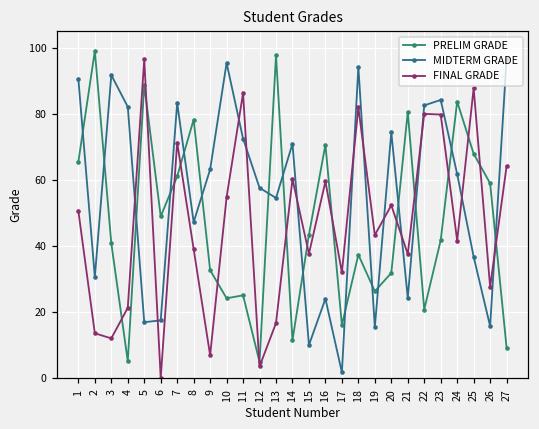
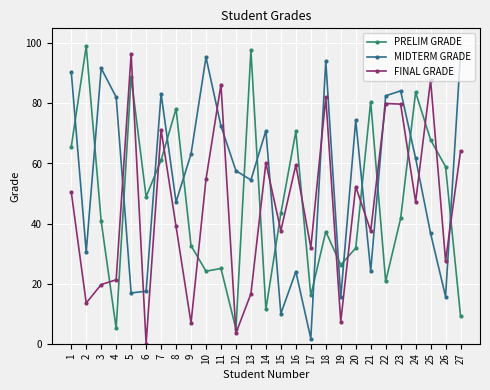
  {
    "FINAL GRADE": {
      "1": 51,
      "2": 14,
-     "3": 12,
+     "3": 20,
      "4": 21,
      "5": 96,
      "6": 0,
      "7": 71,
      "8": 39,
      "9": 7,
      "10": 55,
      "11": 86,
      "12": 4,
      "13": 17,
      "14": 60,
      "15": 38,
      "16": 60,
      "17": 32,
      "18": 82,
-     "19": 43,
+     "19": 7,
      "20": 52,
      "21": 38,
      "22": 80,
      "23": 80,
-     "24": 42,
+     "24": 47,
      "26": 28,
      "27": 64
    }
  }
